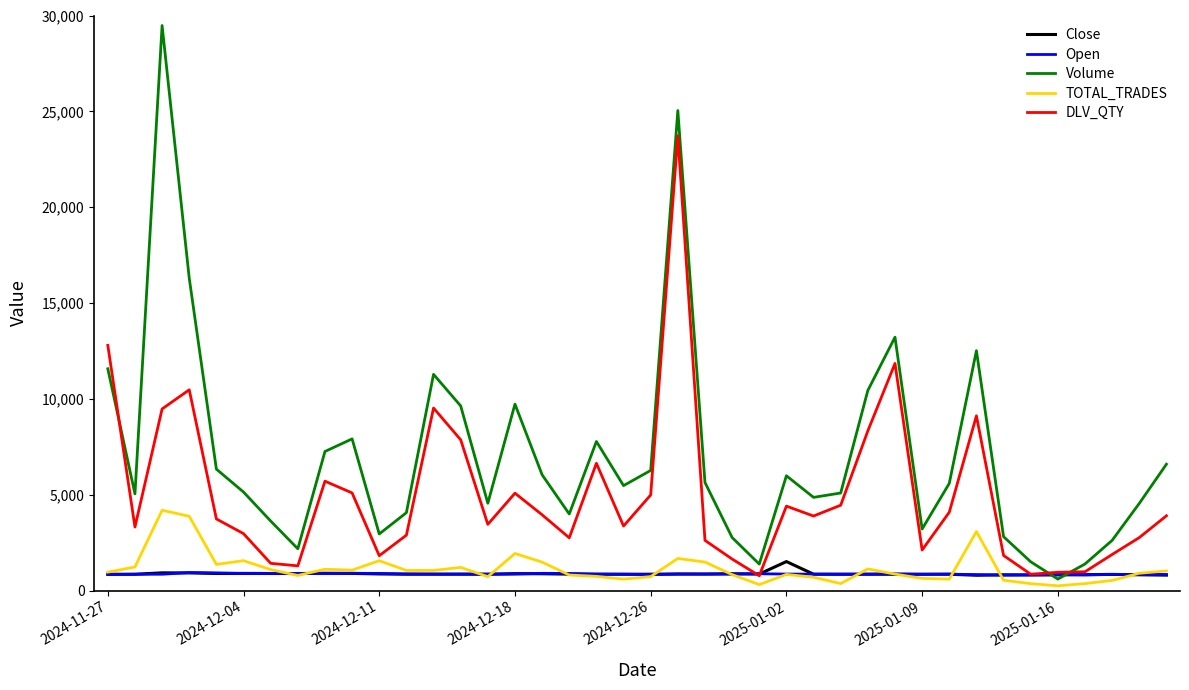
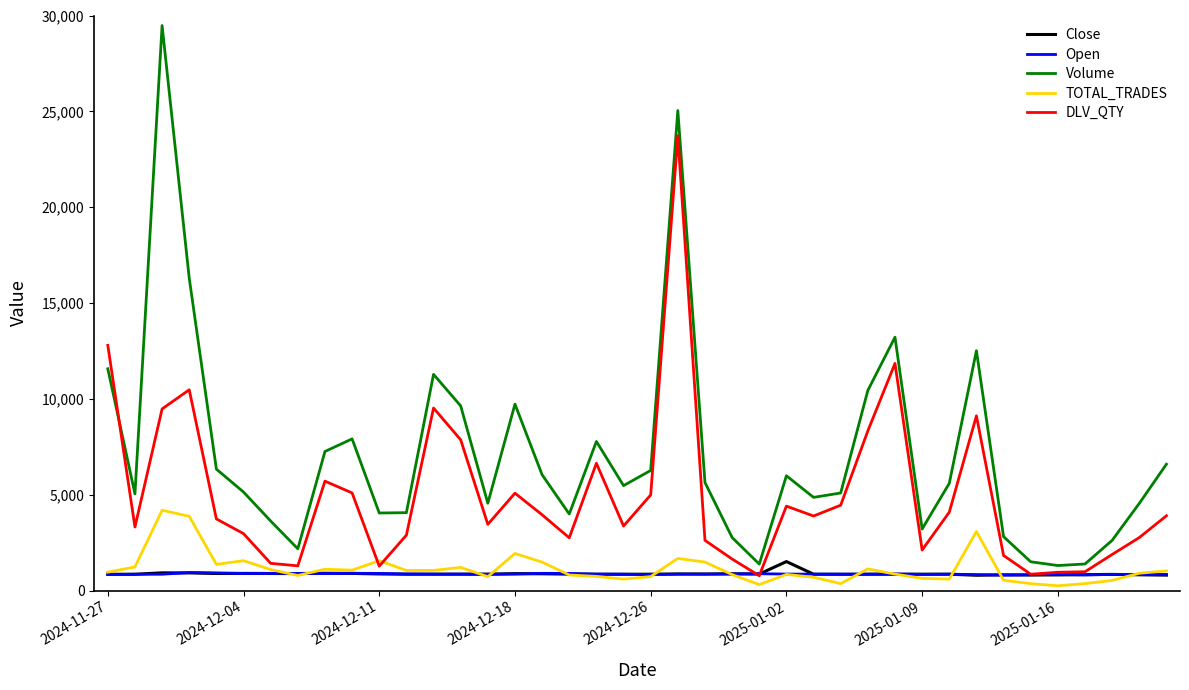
  {
    "Close": {
      "2025-01-02": "1,500"
    },
    "Volume": {
      "2024-11-27": "11,600",
      "2024-12-04": "5,100",
-     "2024-12-11": "3,000",
+     "2024-12-11": "4,000",
      "2024-12-18": "9,700",
      "2024-12-26": "6,300",
      "2025-01-02": "6,000",
      "2025-01-09": "3,200",
-     "2025-01-16": "600"
+     "2025-01-16": "1,300"
    },
    "TOTAL_TRADES": {
      "2024-12-04": "1,600",
      "2024-12-11": "1,600",
      "2024-12-18": "1,900",
      "2025-01-09": "600",
      "2025-01-16": "200"
    },
    "DLV_QTY": {
      "2024-11-27": "12,800",
      "2024-12-04": "3,000",
-     "2024-12-11": "1,800",
+     "2024-12-11": "1,300",
      "2024-12-18": "5,100",
      "2024-12-26": "5,000",
      "2025-01-02": "4,400",
      "2025-01-09": "2,100"
    }
  }
